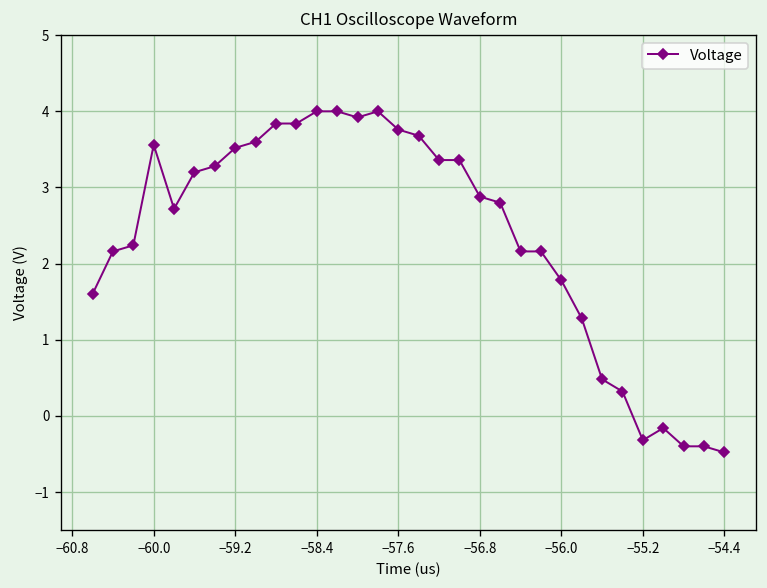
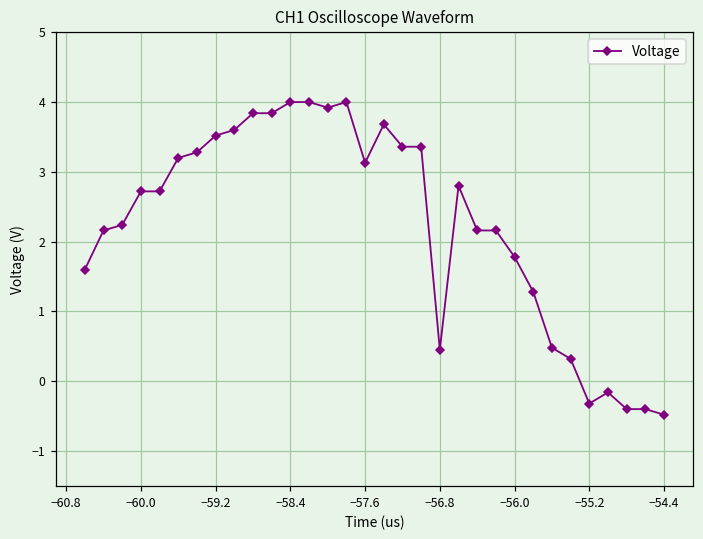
  {
-   "−60.0": 3.6,
+   "−60.0": 2.7,
    "−59.2": 3.5,
    "−58.4": 4.0,
-   "−57.6": 3.8,
-   "−56.8": 2.9,
+   "−57.6": 3.1,
+   "−56.8": 0.5,
    "−56.0": 1.8,
    "−55.2": -0.3,
    "−54.4": -0.5
  }
